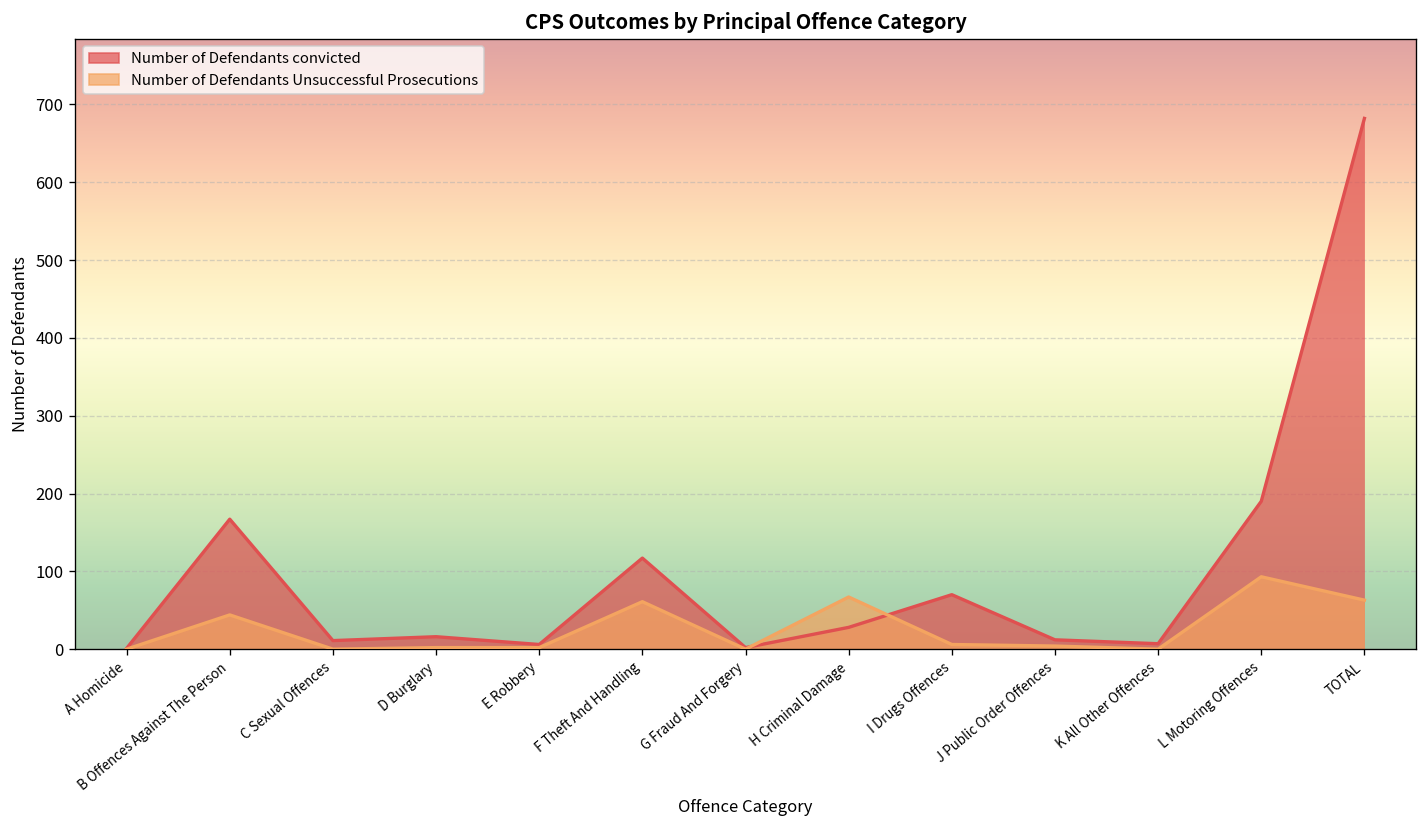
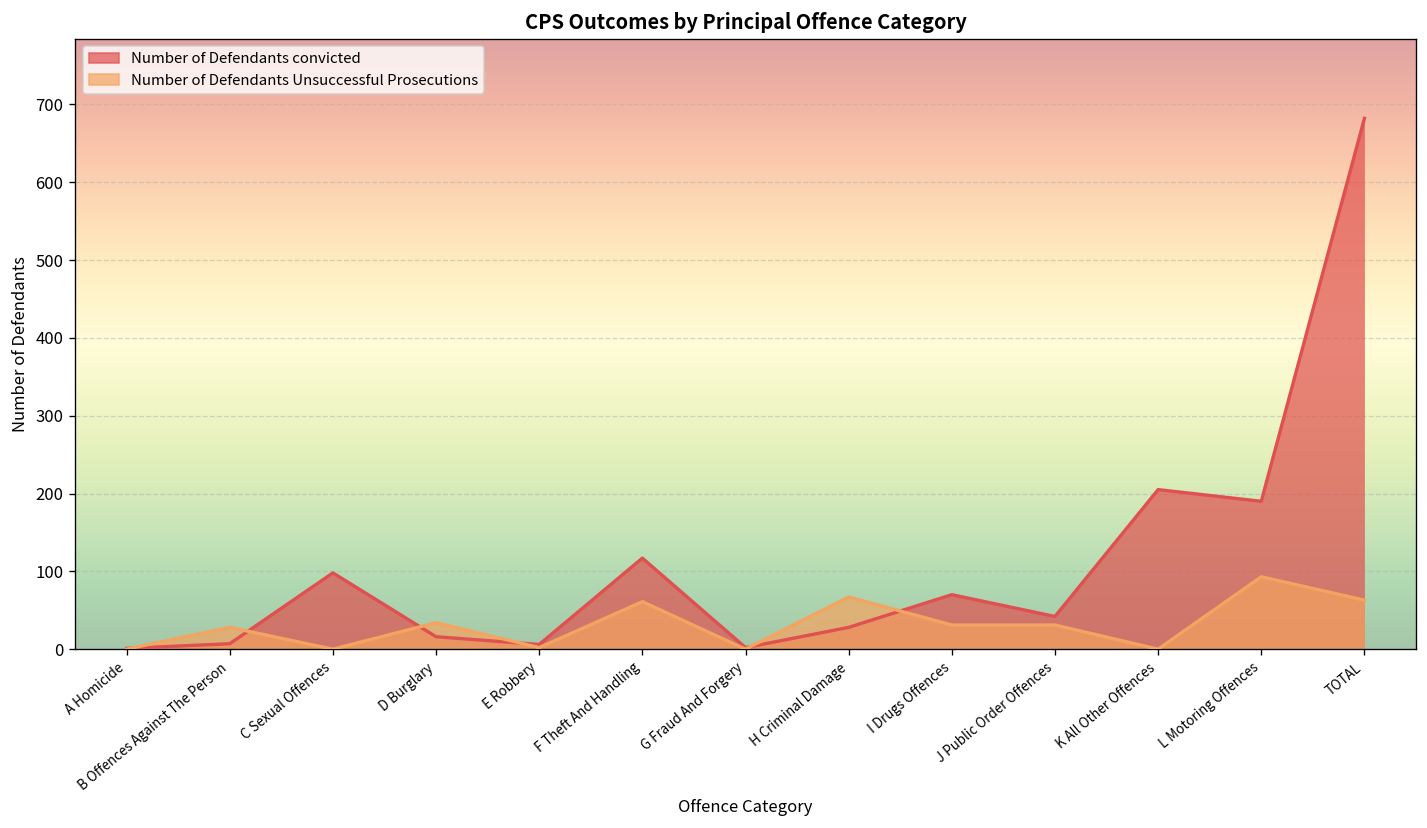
  {
    "Number of Defendants convicted": {
-     "B Offences Against The Person": 170,
-     "C Sexual Offences": 10,
+     "B Offences Against The Person": 10,
+     "C Sexual Offences": 100,
      "D Burglary": 20,
      "E Robbery": 10,
      "F Theft And Handling": 120,
      "H Criminal Damage": 30,
      "I Drugs Offences": 70,
-     "J Public Order Offences": 10,
-     "K All Other Offences": 10,
+     "J Public Order Offences": 40,
+     "K All Other Offences": 210,
      "L Motoring Offences": 190,
      "TOTAL": 680
    },
    "Number of Defendants Unsuccessful Prosecutions": {
-     "B Offences Against The Person": 40,
+     "B Offences Against The Person": 30,
      "C Sexual Offences": 0,
-     "D Burglary": 0,
+     "D Burglary": 30,
      "E Robbery": 0,
      "F Theft And Handling": 60,
      "H Criminal Damage": 70,
-     "I Drugs Offences": 10,
-     "J Public Order Offences": 0,
+     "I Drugs Offences": 30,
+     "J Public Order Offences": 30,
      "K All Other Offences": 0,
      "L Motoring Offences": 90,
      "TOTAL": 60
    }
  }
